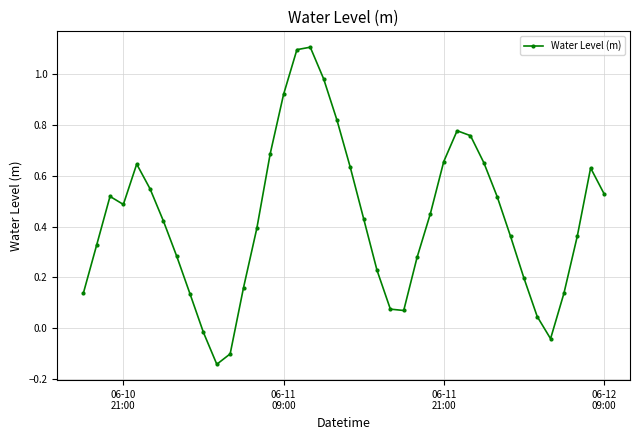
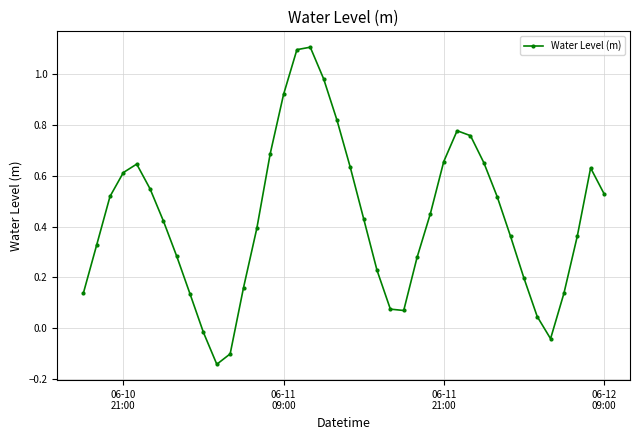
  {
-   "06-10 21:00": 0.49,
+   "06-10 21:00": 0.61,
    "06-11 09:00": 0.92,
    "06-11 21:00": 0.66,
    "06-12 09:00": 0.53
  }
